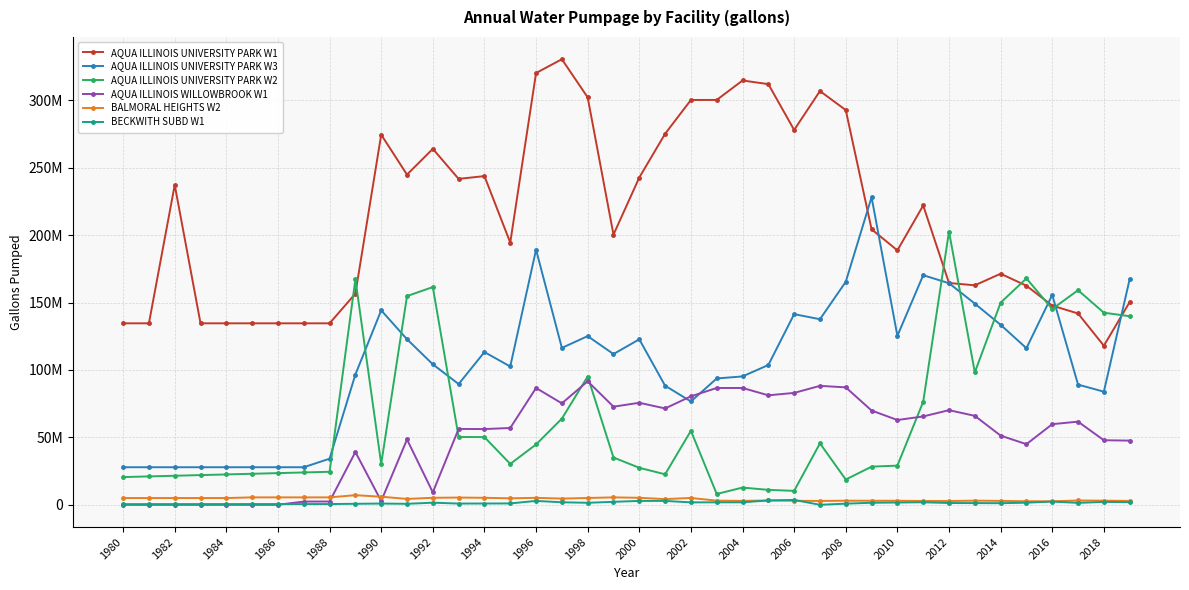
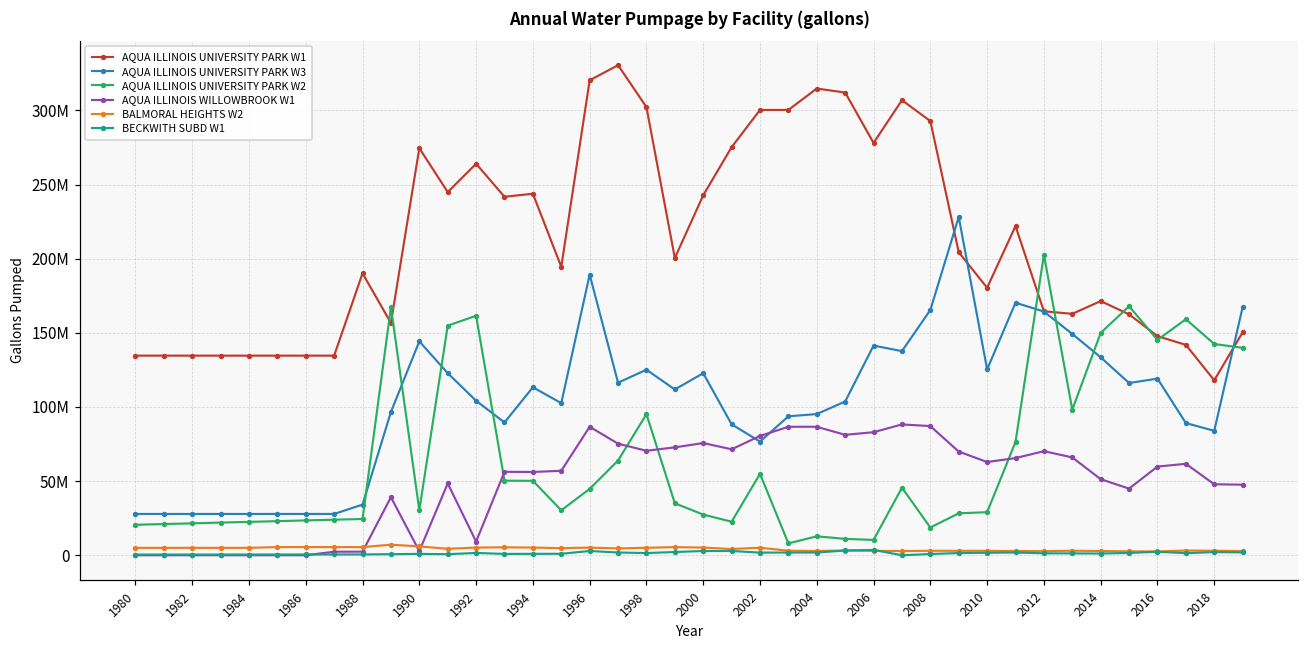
  {
    "AQUA ILLINOIS UNIVERSITY PARK W1": {
      "1980": 135000000,
-     "1982": 237000000,
+     "1982": 135000000,
      "1984": 135000000,
      "1986": 135000000,
-     "1988": 135000000,
+     "1988": 190000000,
      "1990": 275000000,
      "1992": 264000000,
      "1994": 244000000,
      "1996": 320000000,
      "1998": 302000000,
      "2000": 243000000,
      "2002": 300000000,
      "2004": 315000000,
      "2006": 278000000,
      "2008": 293000000,
-     "2010": 189000000,
+     "2010": 180000000,
      "2014": 171000000,
      "2016": 148000000,
      "2018": 118000000
    },
    "AQUA ILLINOIS UNIVERSITY PARK W3": {
      "1980": 28000000,
      "1982": 28000000,
      "1984": 28000000,
      "1986": 28000000,
      "1988": 34000000,
      "1990": 144000000,
      "1992": 104000000,
      "1994": 113000000,
      "1996": 189000000,
      "1998": 125000000,
      "2000": 123000000,
      "2002": 77000000,
      "2004": 95000000,
      "2006": 141000000,
      "2008": 165000000,
      "2010": 125000000,
      "2014": 133000000,
-     "2016": 156000000,
+     "2016": 119000000,
      "2018": 84000000
    },
    "AQUA ILLINOIS WILLOWBROOK W1": {
      "1988": 2000000,
      "1990": 3000000,
      "1992": 9000000,
      "1994": 56000000,
      "1996": 87000000,
-     "1998": 92000000,
+     "1998": 70000000,
      "2000": 76000000,
      "2002": 80000000,
      "2004": 87000000,
      "2006": 83000000,
      "2008": 87000000,
      "2010": 63000000,
      "2012": 70000000,
      "2014": 51000000,
      "2016": 60000000,
      "2018": 48000000
    },
    "BALMORAL HEIGHTS W2": {
      "1980": 5000000,
      "1982": 5000000,
      "1984": 5000000,
      "1986": 6000000,
      "1988": 6000000,
      "1990": 6000000,
      "1992": 5000000,
      "1994": 5000000,
      "1996": 5000000,
      "1998": 5000000,
      "2000": 5000000,
      "2002": 5000000,
      "2008": 3000000
    }
  }
